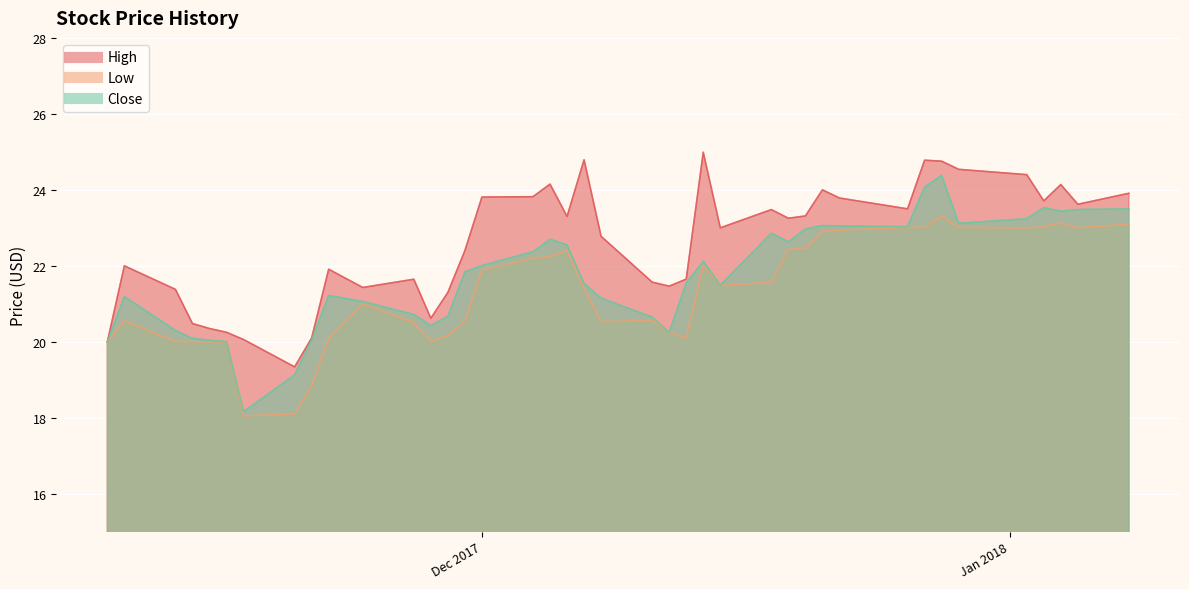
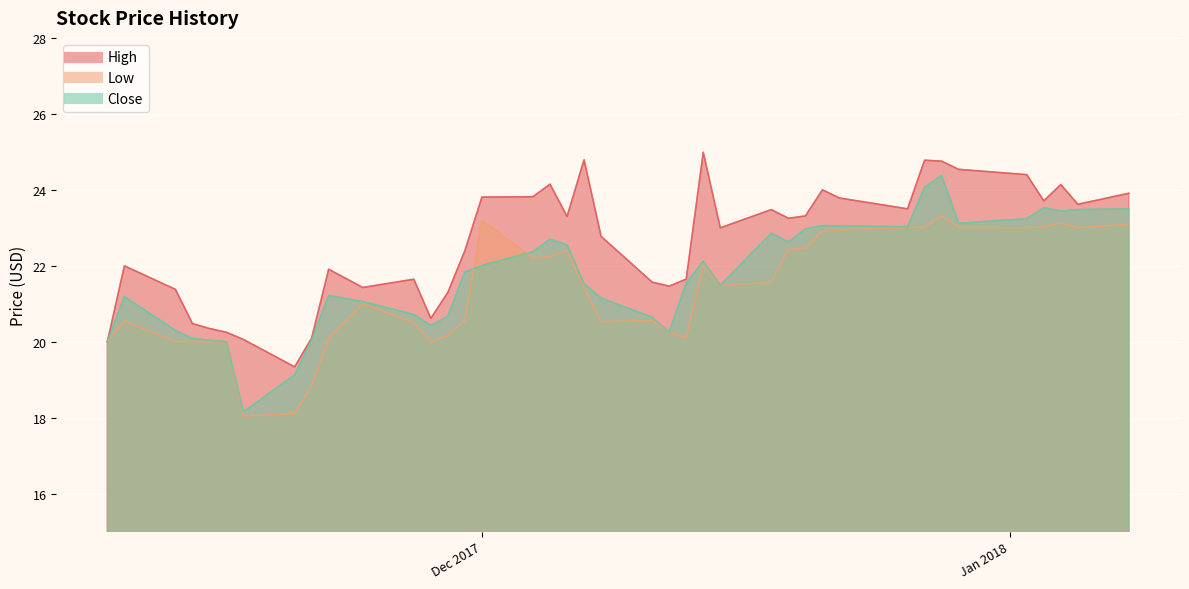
  {
    "High": {
      "Dec 2017": 23.8
    },
    "Low": {
-     "Dec 2017": 21.9
+     "Dec 2017": 23.2
    },
    "Close": {
      "Dec 2017": 22.0
    }
  }
